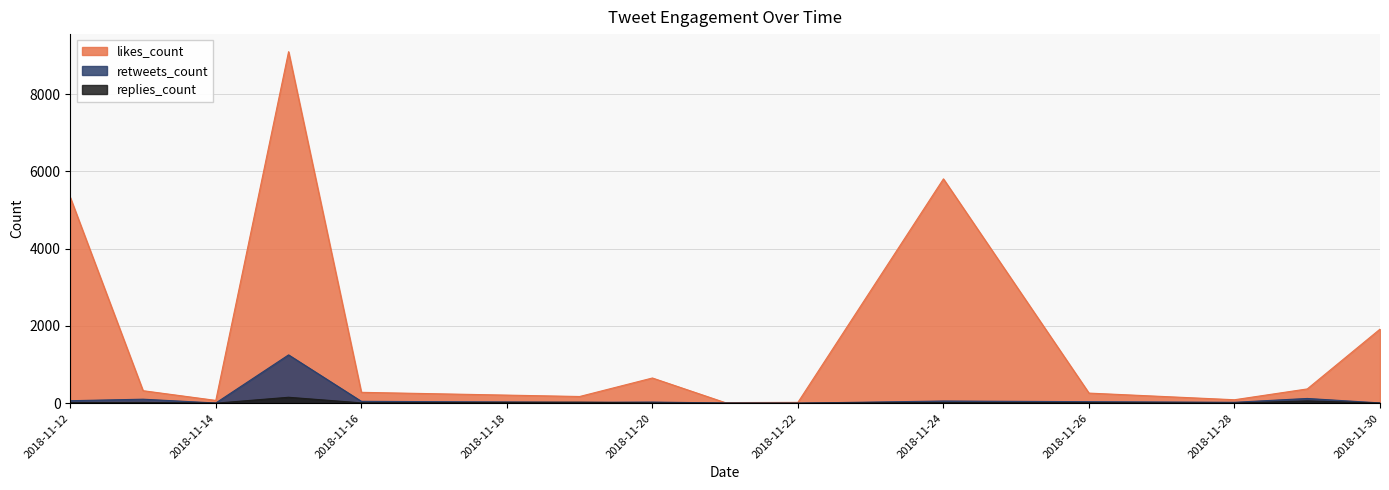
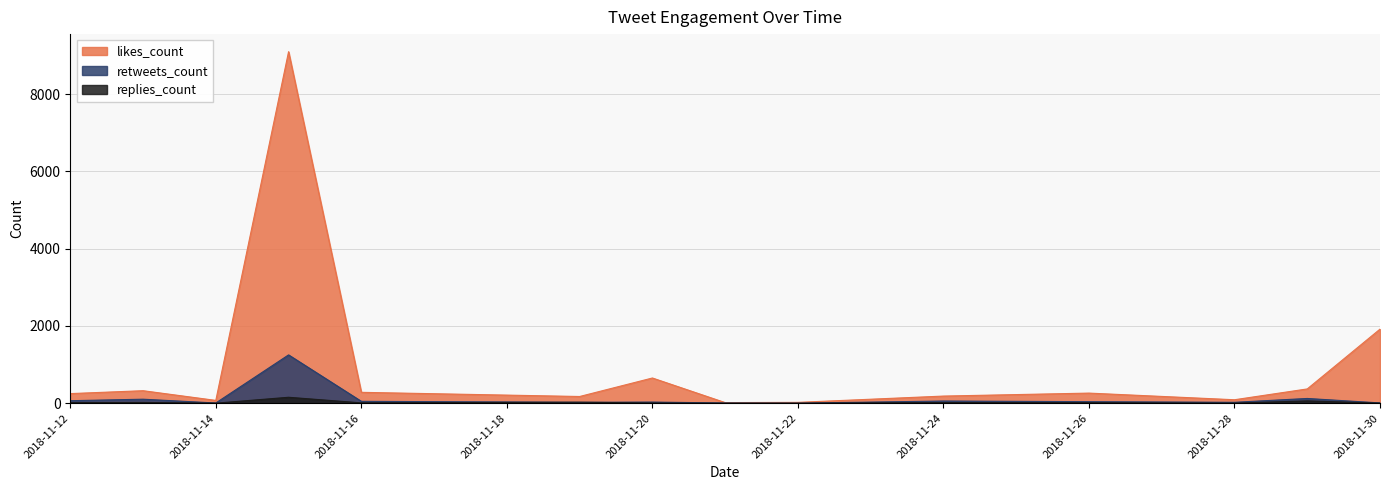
  {
    "likes_count": {
-     "2018-11-12": 5300,
+     "2018-11-12": 300,
      "2018-11-14": 100,
      "2018-11-16": 300,
      "2018-11-20": 700,
-     "2018-11-24": 5800,
+     "2018-11-24": 200,
      "2018-11-26": 300,
      "2018-11-28": 100,
      "2018-11-30": 1900
    }
  }
